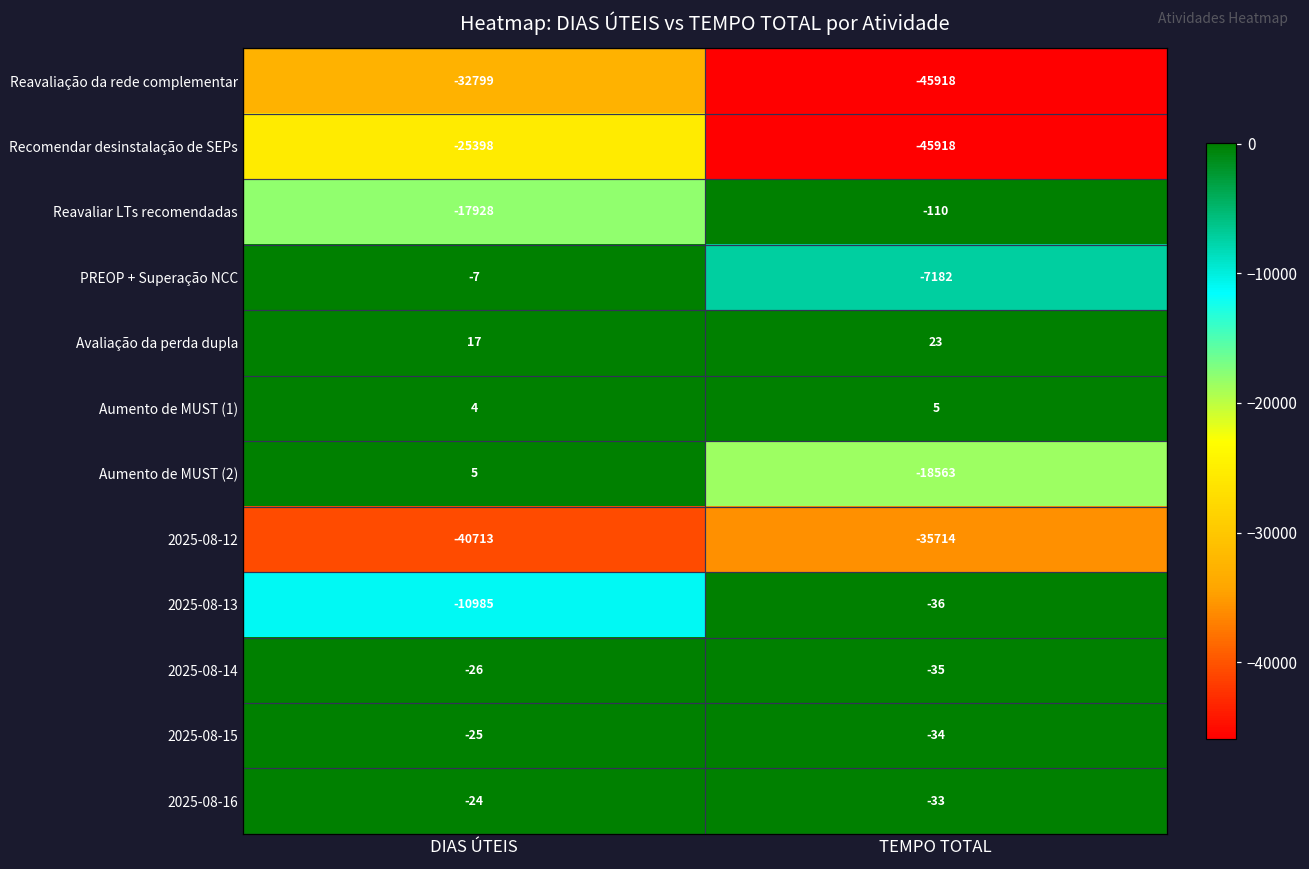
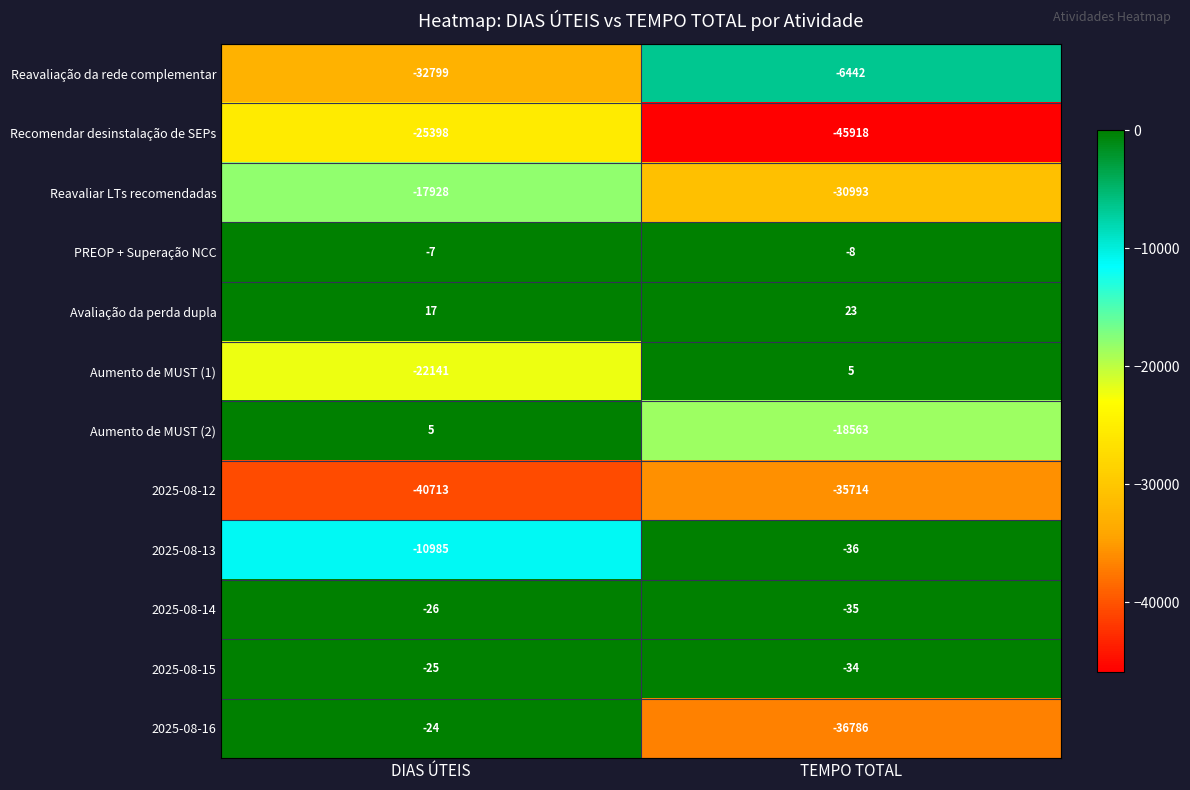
  {
    "Reavaliação da rede complementar": {
      "DIAS ÚTEIS": -32799,
-     "TEMPO TOTAL": -45918
+     "TEMPO TOTAL": -6442
    },
    "Recomendar desinstalação de SEPs": {
      "DIAS ÚTEIS": -25398,
      "TEMPO TOTAL": -45918
    },
    "Reavaliar LTs recomendadas": {
      "DIAS ÚTEIS": -17928,
-     "TEMPO TOTAL": -110
+     "TEMPO TOTAL": -30993
    },
    "PREOP + Superação NCC": {
      "DIAS ÚTEIS": -7,
-     "TEMPO TOTAL": -7182
+     "TEMPO TOTAL": -8
    },
    "Avaliação da perda dupla": {
      "DIAS ÚTEIS": 17,
      "TEMPO TOTAL": 23
    },
    "Aumento de MUST (1)": {
-     "DIAS ÚTEIS": 4,
+     "DIAS ÚTEIS": -22141,
      "TEMPO TOTAL": 5
    },
    "Aumento de MUST (2)": {
      "DIAS ÚTEIS": 5,
      "TEMPO TOTAL": -18563
    },
    "2025-08-12": {
      "DIAS ÚTEIS": -40713,
      "TEMPO TOTAL": -35714
    },
    "2025-08-13": {
      "DIAS ÚTEIS": -10985,
      "TEMPO TOTAL": -36
    },
    "2025-08-14": {
      "DIAS ÚTEIS": -26,
      "TEMPO TOTAL": -35
    },
    "2025-08-15": {
      "DIAS ÚTEIS": -25,
      "TEMPO TOTAL": -34
    },
    "2025-08-16": {
      "DIAS ÚTEIS": -24,
-     "TEMPO TOTAL": -33
+     "TEMPO TOTAL": -36786
    }
  }
